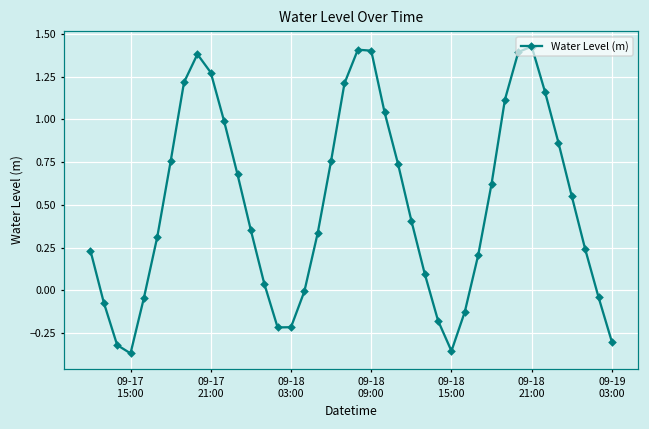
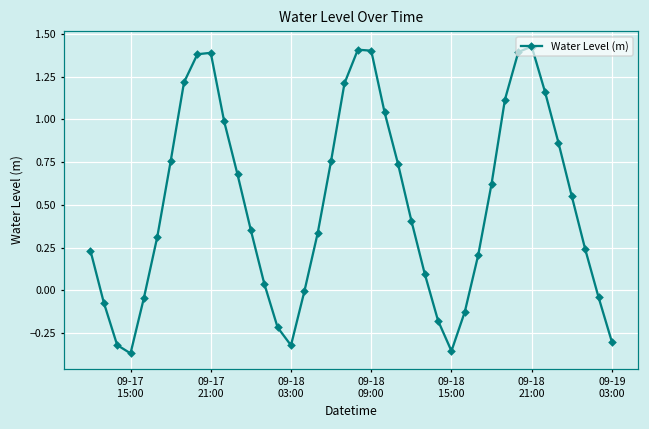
  {
    "09-17 15:00": -0.37,
-   "09-17 21:00": 1.27,
-   "09-18 03:00": -0.22,
+   "09-17 21:00": 1.39,
+   "09-18 03:00": -0.32,
    "09-18 09:00": 1.40,
    "09-18 15:00": -0.35,
    "09-19 03:00": -0.30
  }
